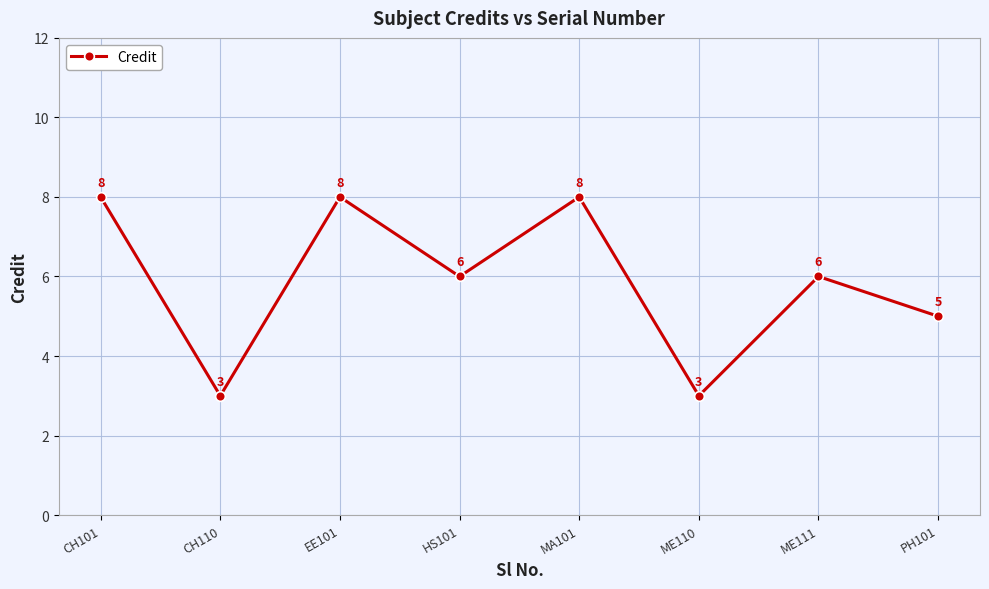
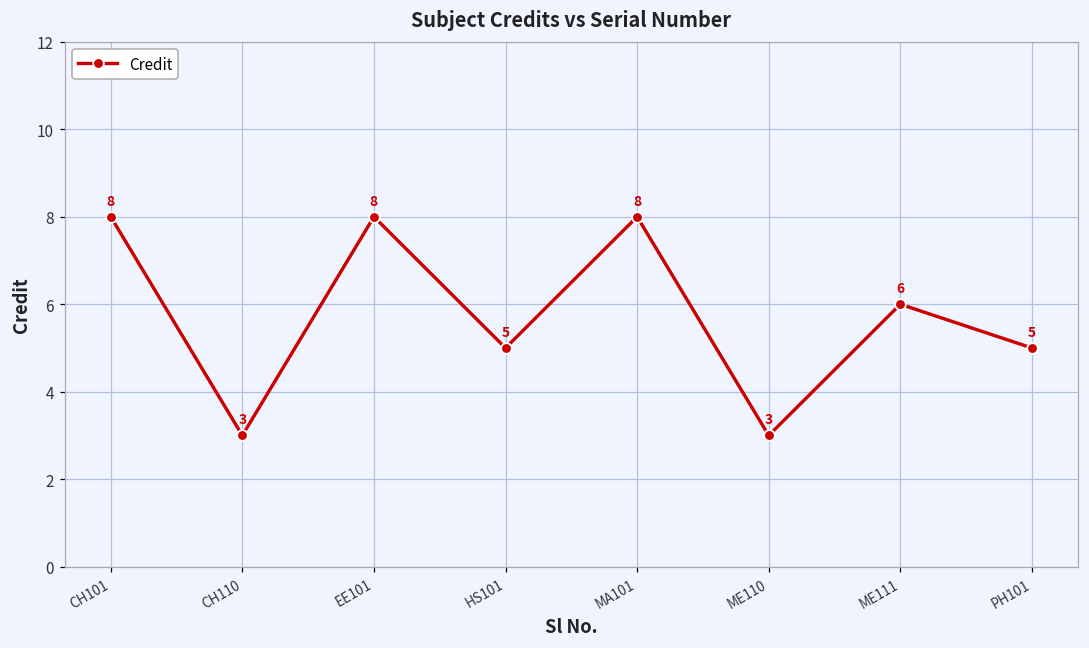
  {
    "CH101": 8,
    "CH110": 3,
    "EE101": 8,
-   "HS101": 6,
+   "HS101": 5,
    "MA101": 8,
    "ME110": 3,
    "ME111": 6,
    "PH101": 5
  }
